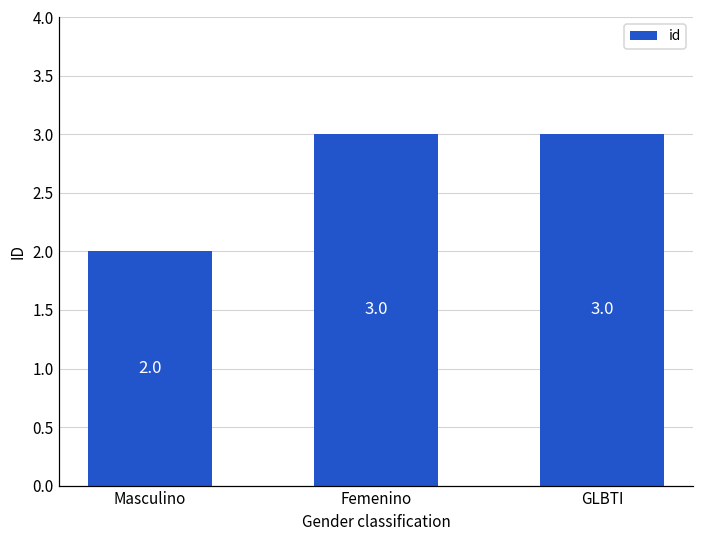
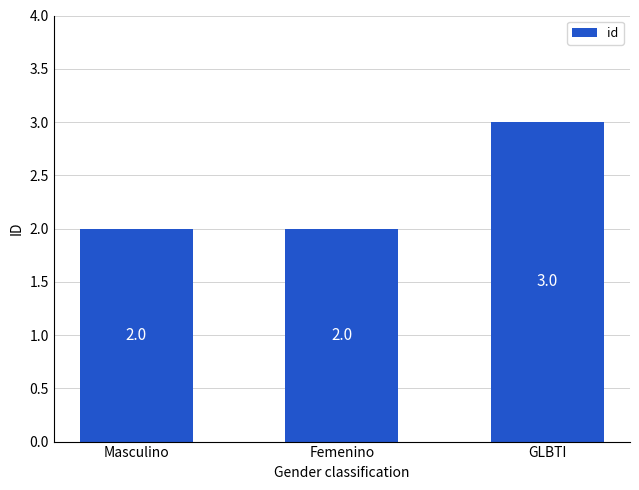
  {
    "Masculino": 2.0,
-   "Femenino": 3.0,
+   "Femenino": 2.0,
    "GLBTI": 3.0
  }
